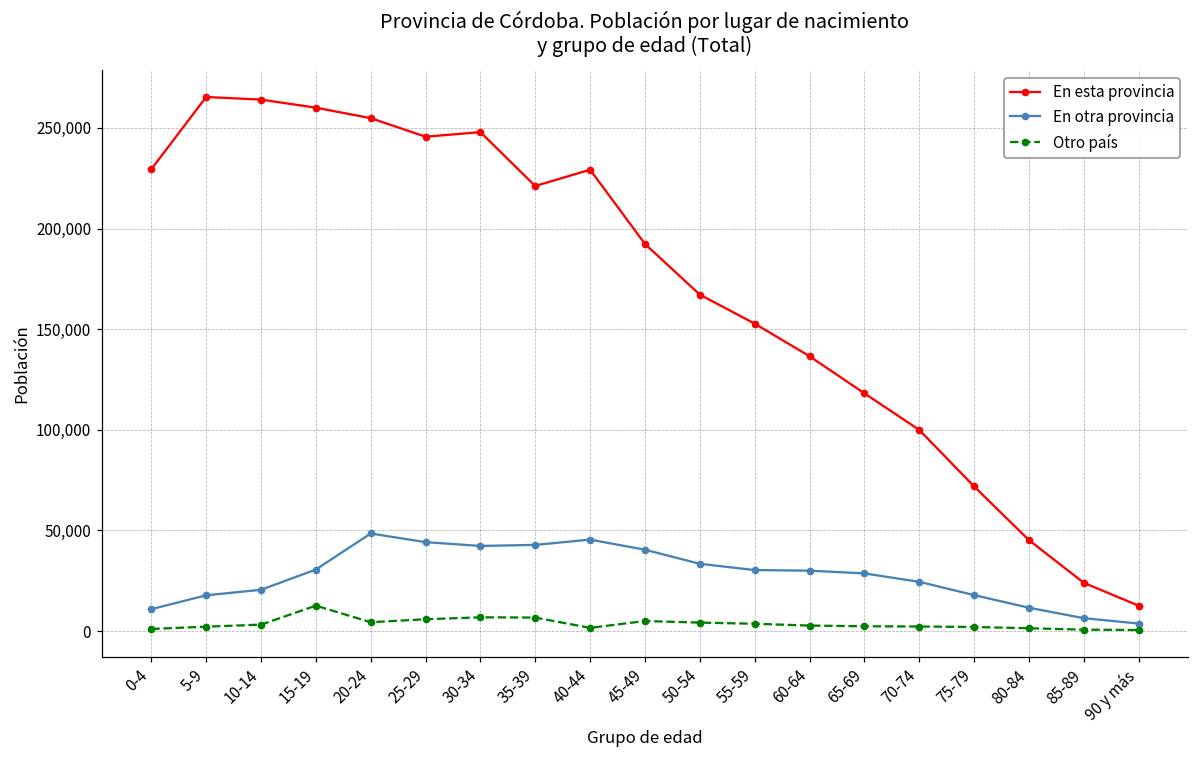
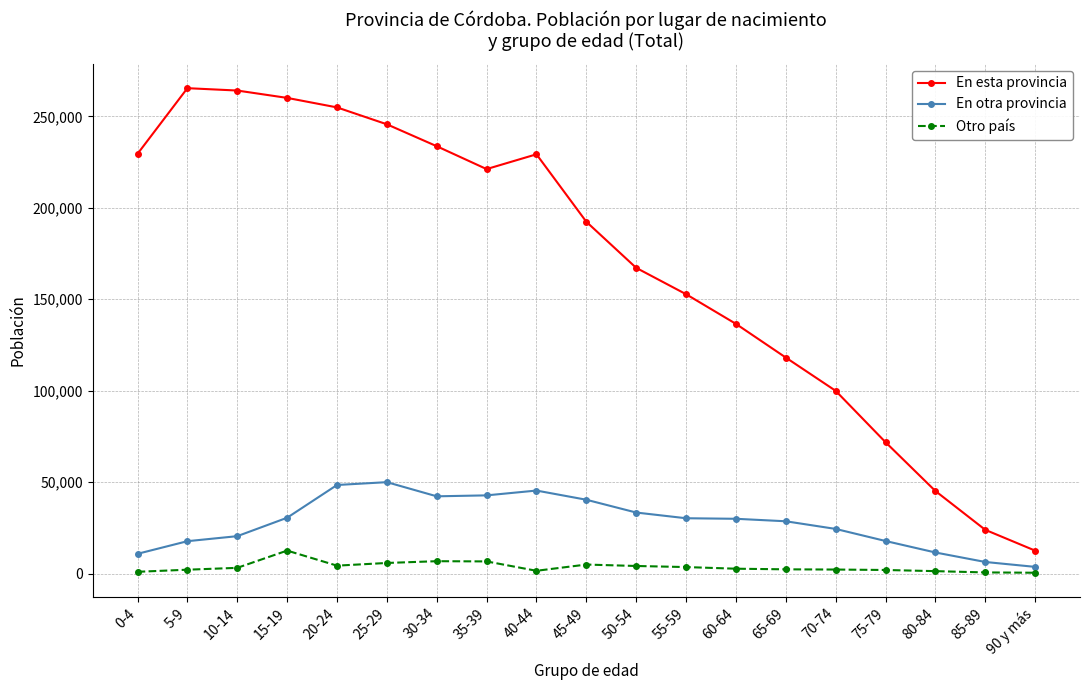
  {
    "En esta provincia": {
      "0-4": "229,000",
      "5-9": "265,000",
      "10-14": "264,000",
      "15-19": "260,000",
      "20-24": "255,000",
      "25-29": "246,000",
-     "30-34": "248,000",
+     "30-34": "234,000",
      "35-39": "221,000",
      "40-44": "229,000",
      "45-49": "192,000",
      "50-54": "167,000",
      "55-59": "153,000",
      "60-64": "137,000",
      "65-69": "118,000",
      "70-74": "100,000",
      "75-79": "72,000",
      "80-84": "45,000",
      "85-89": "24,000",
      "90 y más": "13,000"
    },
    "En otra provincia": {
      "0-4": "11,000",
      "5-9": "18,000",
      "10-14": "21,000",
      "15-19": "31,000",
      "20-24": "48,000",
-     "25-29": "44,000",
+     "25-29": "50,000",
      "30-34": "42,000",
      "35-39": "43,000",
      "40-44": "45,000",
      "45-49": "40,000",
      "50-54": "33,000",
      "55-59": "30,000",
      "60-64": "30,000",
      "65-69": "29,000",
      "70-74": "24,000",
      "75-79": "18,000",
      "80-84": "12,000",
      "85-89": "6,000",
      "90 y más": "4,000"
    },
    "Otro país": {
      "0-4": "1,000",
      "5-9": "2,000",
      "10-14": "3,000",
      "15-19": "13,000",
      "20-24": "4,000",
      "25-29": "6,000",
      "30-34": "7,000",
      "35-39": "7,000",
      "40-44": "2,000",
      "45-49": "5,000",
      "50-54": "4,000",
      "55-59": "4,000",
      "60-64": "3,000",
      "65-69": "2,000",
      "70-74": "2,000",
      "75-79": "2,000",
      "80-84": "1,000",
      "85-89": "1,000",
      "90 y más": "1,000"
    }
  }
